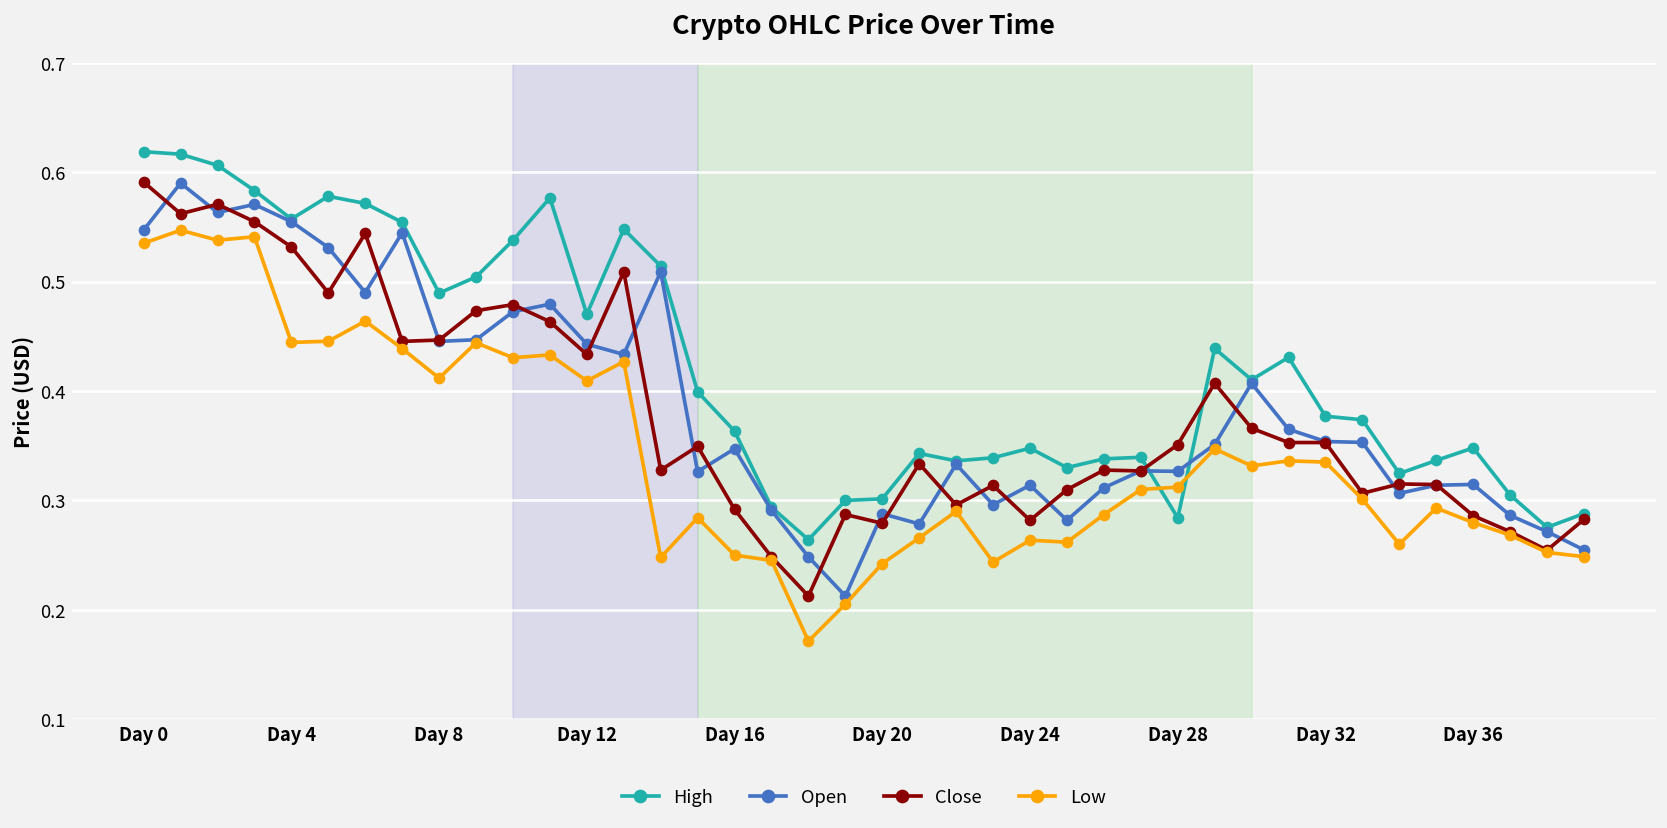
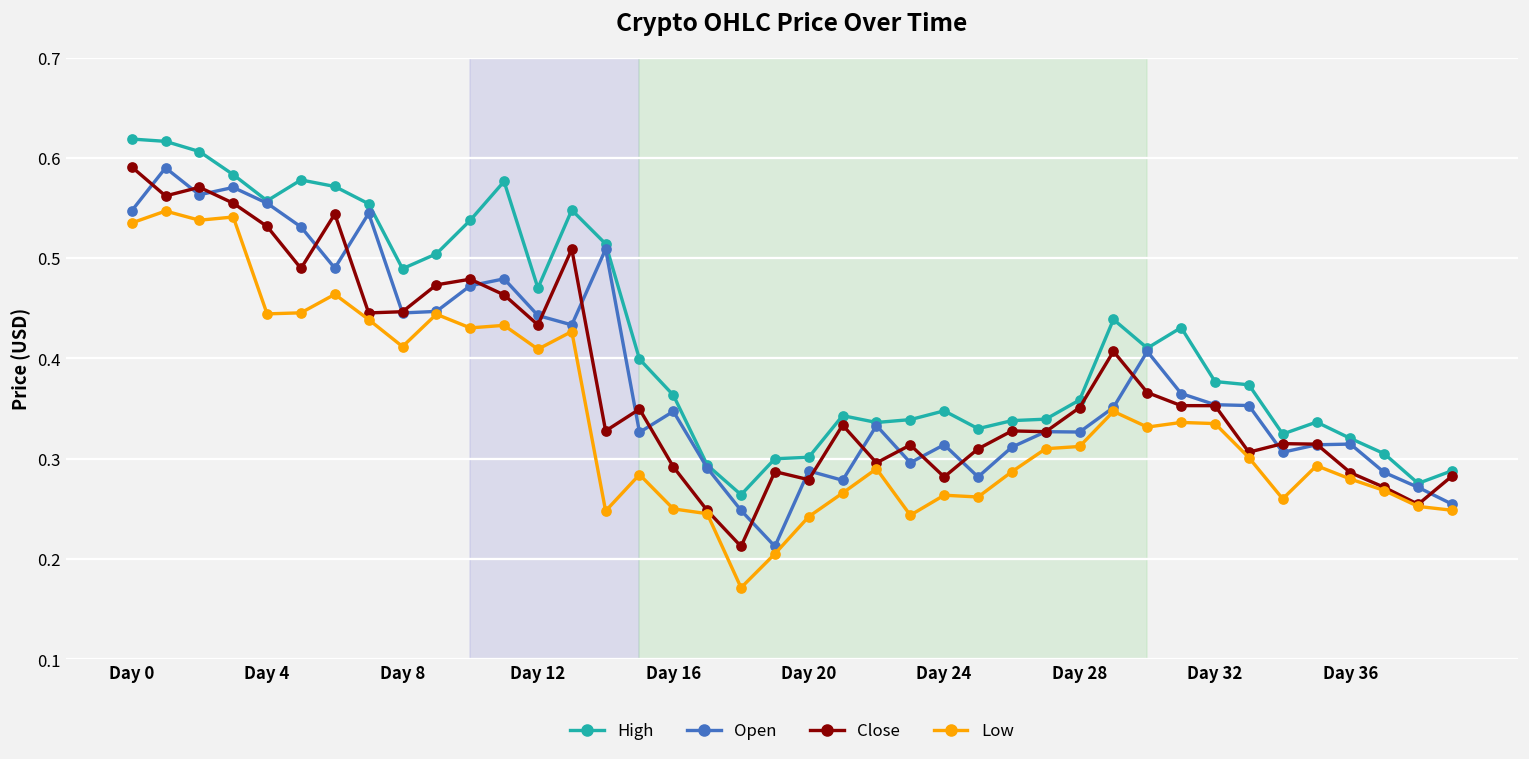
  {
    "High": {
      "Day 0": 0.62,
      "Day 8": 0.49,
      "Day 12": 0.47,
      "Day 16": 0.36,
      "Day 20": 0.30,
      "Day 24": 0.35,
-     "Day 28": 0.28,
+     "Day 28": 0.36,
      "Day 32": 0.38,
-     "Day 36": 0.35
+     "Day 36": 0.32
    },
    "Open": {
      "Day 0": 0.55,
      "Day 12": 0.44,
      "Day 16": 0.35,
      "Day 20": 0.29,
      "Day 24": 0.31,
      "Day 28": 0.33,
      "Day 36": 0.31
    },
    "Close": {
      "Day 0": 0.59,
      "Day 4": 0.53,
      "Day 12": 0.43,
      "Day 16": 0.29,
      "Day 20": 0.28,
      "Day 24": 0.28,
      "Day 28": 0.35,
      "Day 36": 0.29
    },
    "Low": {
      "Day 0": 0.54,
      "Day 4": 0.44,
      "Day 8": 0.41,
      "Day 12": 0.41,
      "Day 16": 0.25,
      "Day 20": 0.24,
      "Day 24": 0.26,
      "Day 28": 0.31,
      "Day 32": 0.34,
      "Day 36": 0.28
    }
  }
